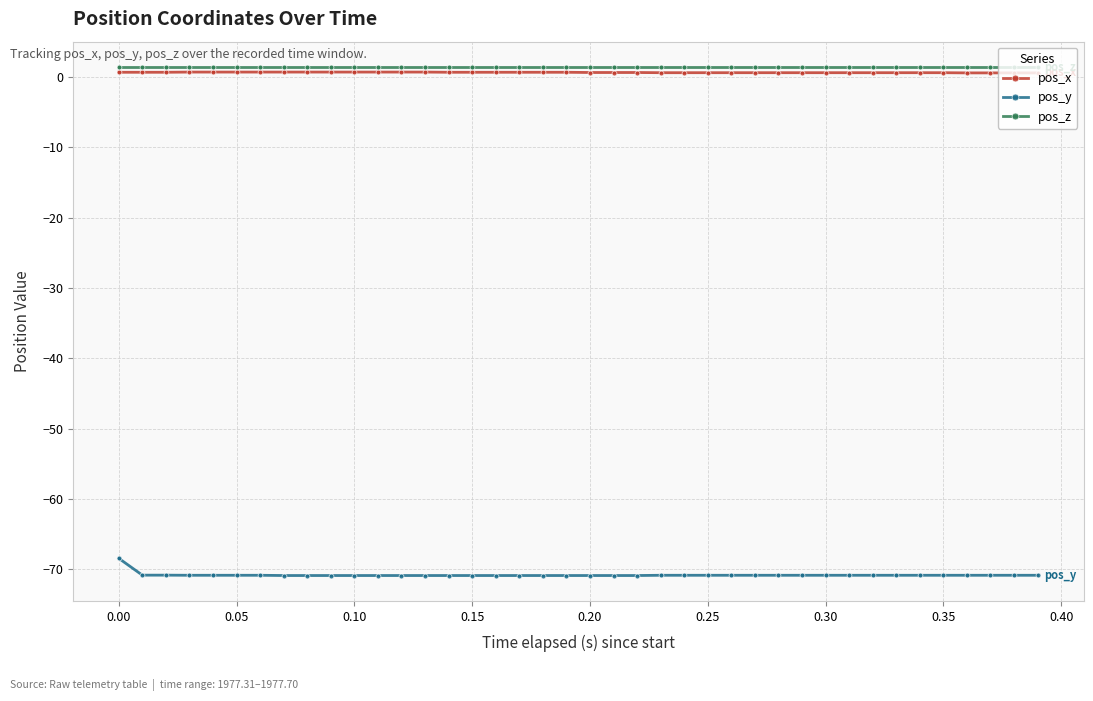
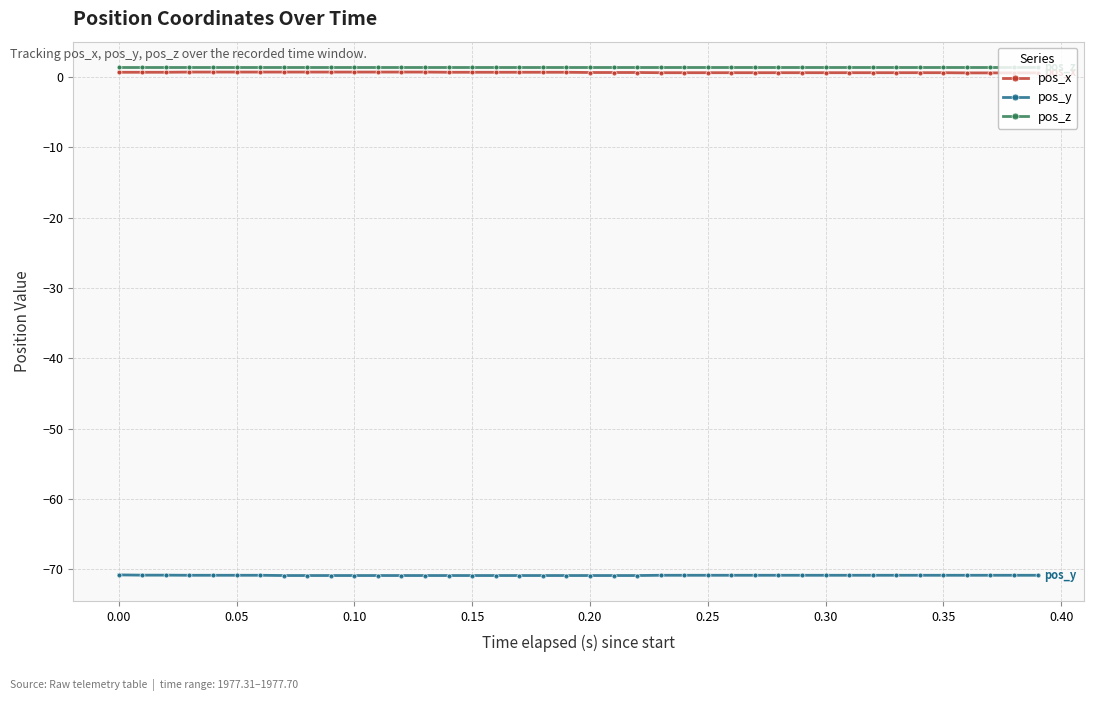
  {
    "pos_x": {
      "0.00": 1,
      "0.05": 1,
      "0.10": 1,
      "0.15": 1,
      "0.20": 1,
      "0.25": 1,
      "0.30": 1,
      "0.35": 1
    },
    "pos_y": {
-     "0.00": -68,
+     "0.00": -71,
      "0.05": -71,
      "0.10": -71,
      "0.15": -71,
      "0.20": -71,
      "0.25": -71,
      "0.30": -71,
      "0.35": -71
    },
    "pos_z": {
      "0.00": 1,
      "0.05": 1,
      "0.10": 1,
      "0.15": 1,
      "0.20": 1,
      "0.25": 1,
      "0.30": 1,
      "0.35": 1
    }
  }
